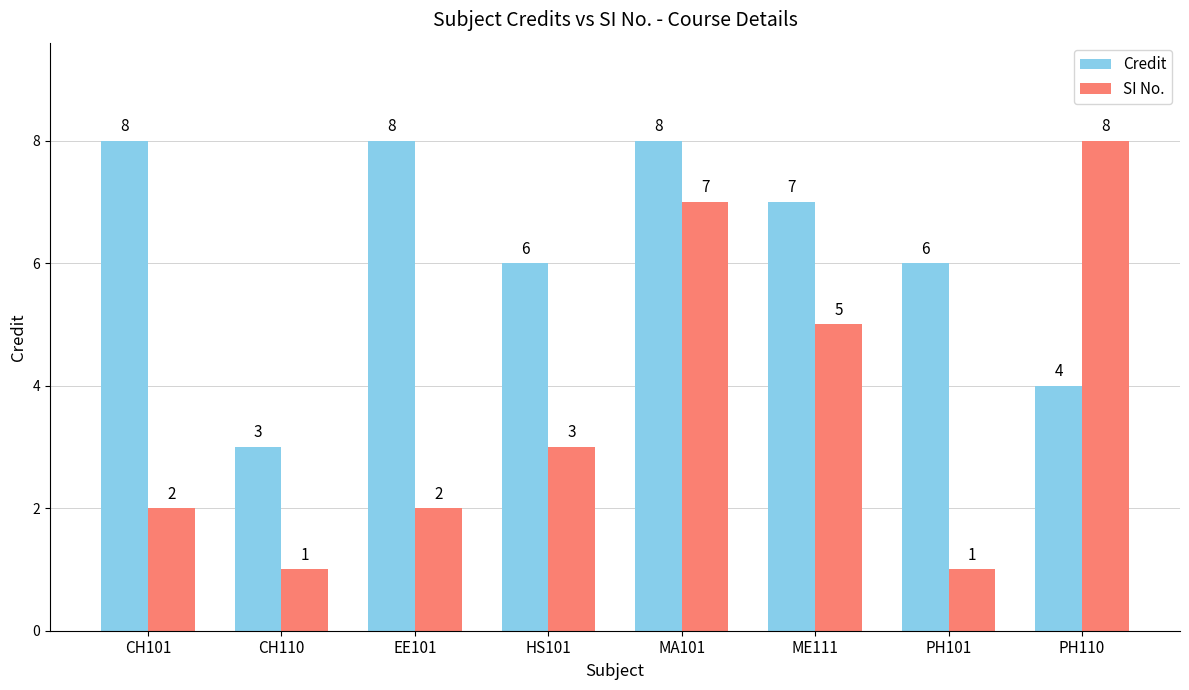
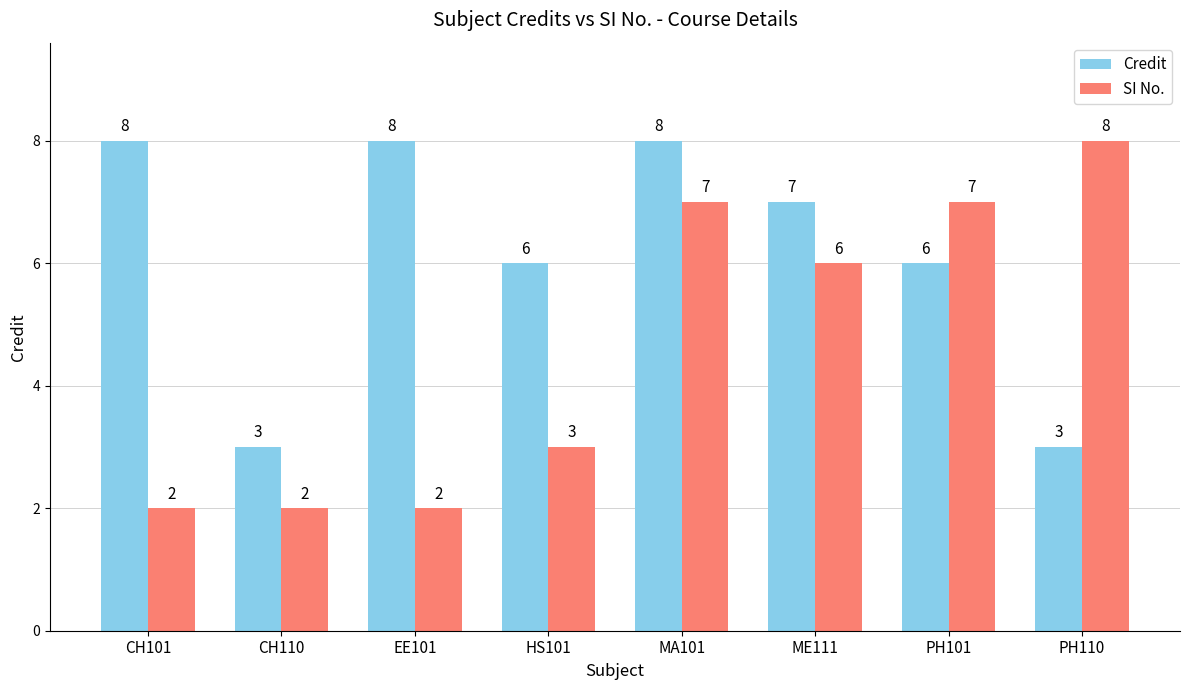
  {
    "Credit": {
      "CH101": 8,
      "CH110": 3,
      "EE101": 8,
      "HS101": 6,
      "MA101": 8,
      "ME111": 7,
      "PH101": 6,
-     "PH110": 4
+     "PH110": 3
    },
    "SI No.": {
      "CH101": 2,
-     "CH110": 1,
+     "CH110": 2,
      "EE101": 2,
      "HS101": 3,
      "MA101": 7,
-     "ME111": 5,
-     "PH101": 1,
+     "ME111": 6,
+     "PH101": 7,
      "PH110": 8
    }
  }
